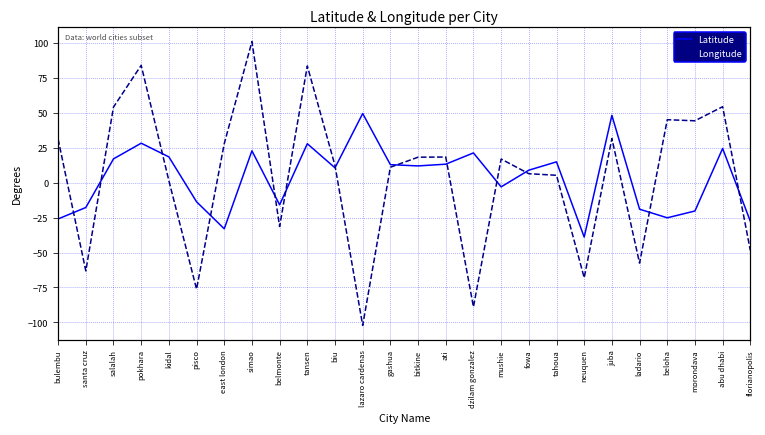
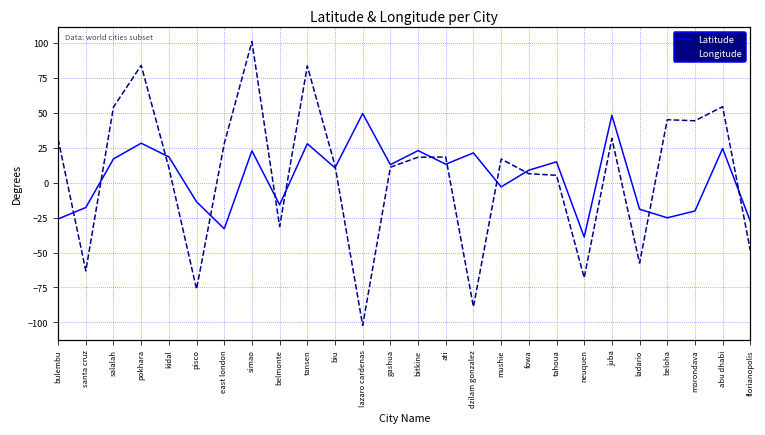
  {
    "Latitude": {
      "bulembu": -26,
      "santa cruz": -18,
      "salalah": 17,
      "pokhara": 28,
      "kidal": 18,
      "pisco": -14,
      "east london": -33,
      "simao": 23,
      "belmonte": -16,
      "tansen": 28,
      "lazaro cardenas": 49,
-     "bitkine": 12,
+     "bitkine": 23,
      "ati": 13,
      "dzilam gonzalez": 21,
      "mushie": -3,
      "fowa": 9,
      "tahoua": 15,
      "neuquen": -39,
      "juba": 48,
      "ladario": -19,
      "beloha": -25,
      "morondava": -20,
      "abu dhabi": 24,
      "florianopolis": -28
    },
    "Longitude": {
      "bulembu": 31,
      "santa cruz": -63,
      "salalah": 54,
      "pokhara": 84,
-     "kidal": 1,
+     "kidal": 11,
      "pisco": -76,
      "east london": 28,
      "simao": 101,
      "belmonte": -31,
      "tansen": 84,
      "lazaro cardenas": -102,
      "bitkine": 18,
      "ati": 18,
      "dzilam gonzalez": -89,
      "mushie": 17,
      "fowa": 6,
      "tahoua": 5,
      "neuquen": -68,
      "juba": 32,
      "ladario": -58,
      "beloha": 45,
      "morondava": 44,
      "abu dhabi": 54,
      "florianopolis": -49
    }
  }
